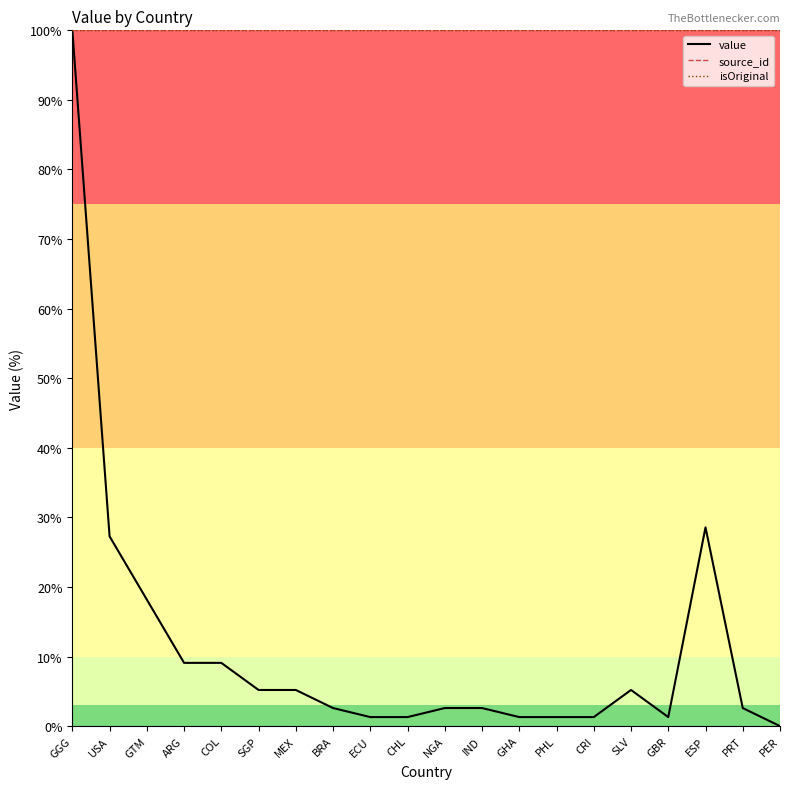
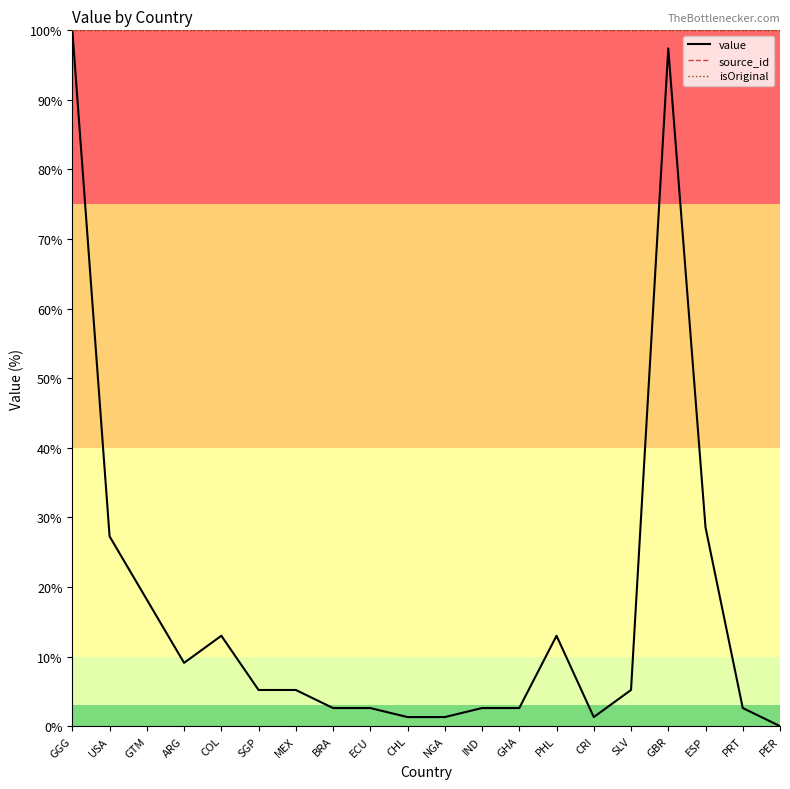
  {
    "value": {
      "USA": "27%",
      "GTM": "18%",
      "ARG": "9%",
-     "COL": "9%",
+     "COL": "13%",
      "SGP": "5%",
      "MEX": "5%",
      "BRA": "3%",
-     "ECU": "1%",
+     "ECU": "3%",
      "CHL": "1%",
-     "NGA": "3%",
+     "NGA": "1%",
      "IND": "3%",
-     "GHA": "1%",
-     "PHL": "1%",
+     "GHA": "3%",
+     "PHL": "13%",
      "CRI": "1%",
      "SLV": "5%",
-     "GBR": "1%",
+     "GBR": "97%",
      "ESP": "29%",
      "PRT": "3%",
      "PER": "0%"
    },
    "isOriginal": {
      "USA": "100%",
      "GTM": "100%",
      "ARG": "100%",
      "COL": "100%",
      "SGP": "100%",
      "MEX": "100%",
      "BRA": "100%",
      "ECU": "100%",
      "CHL": "100%",
      "NGA": "100%",
      "IND": "100%",
      "GHA": "100%",
      "PHL": "100%",
      "CRI": "100%",
      "SLV": "100%",
      "GBR": "100%",
      "ESP": "100%",
      "PRT": "100%",
      "PER": "100%"
    }
  }
